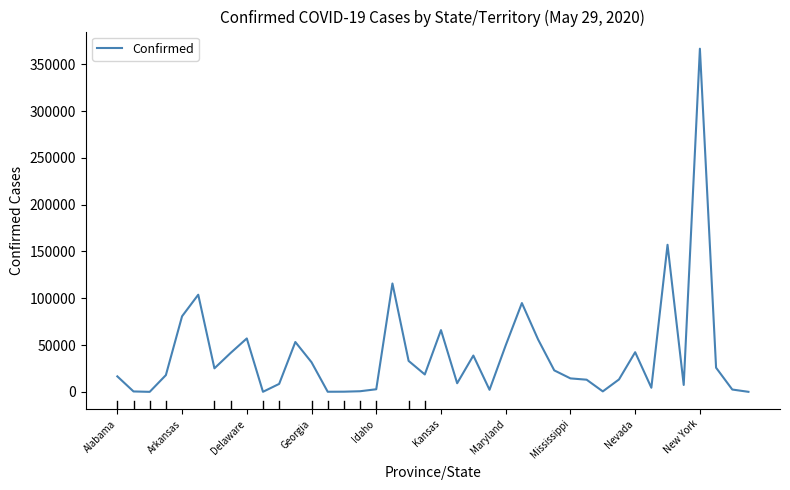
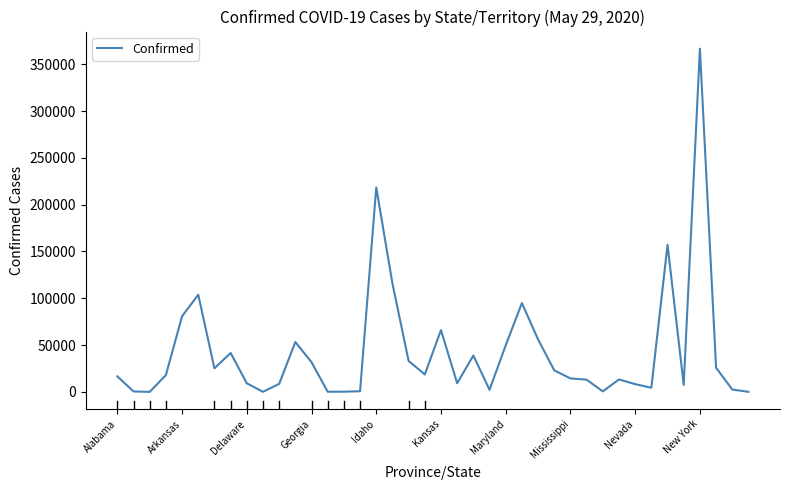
  {
    "Alabama": 20000,
    "Arkansas": 80000,
-   "Delaware": 60000,
+   "Delaware": 10000,
    "Georgia": 30000,
-   "Idaho": 0,
+   "Idaho": 220000,
    "Kansas": 70000,
    "Maryland": 50000,
    "Mississippi": 10000,
-   "Nevada": 40000,
+   "Nevada": 10000,
    "New York": 370000
  }
